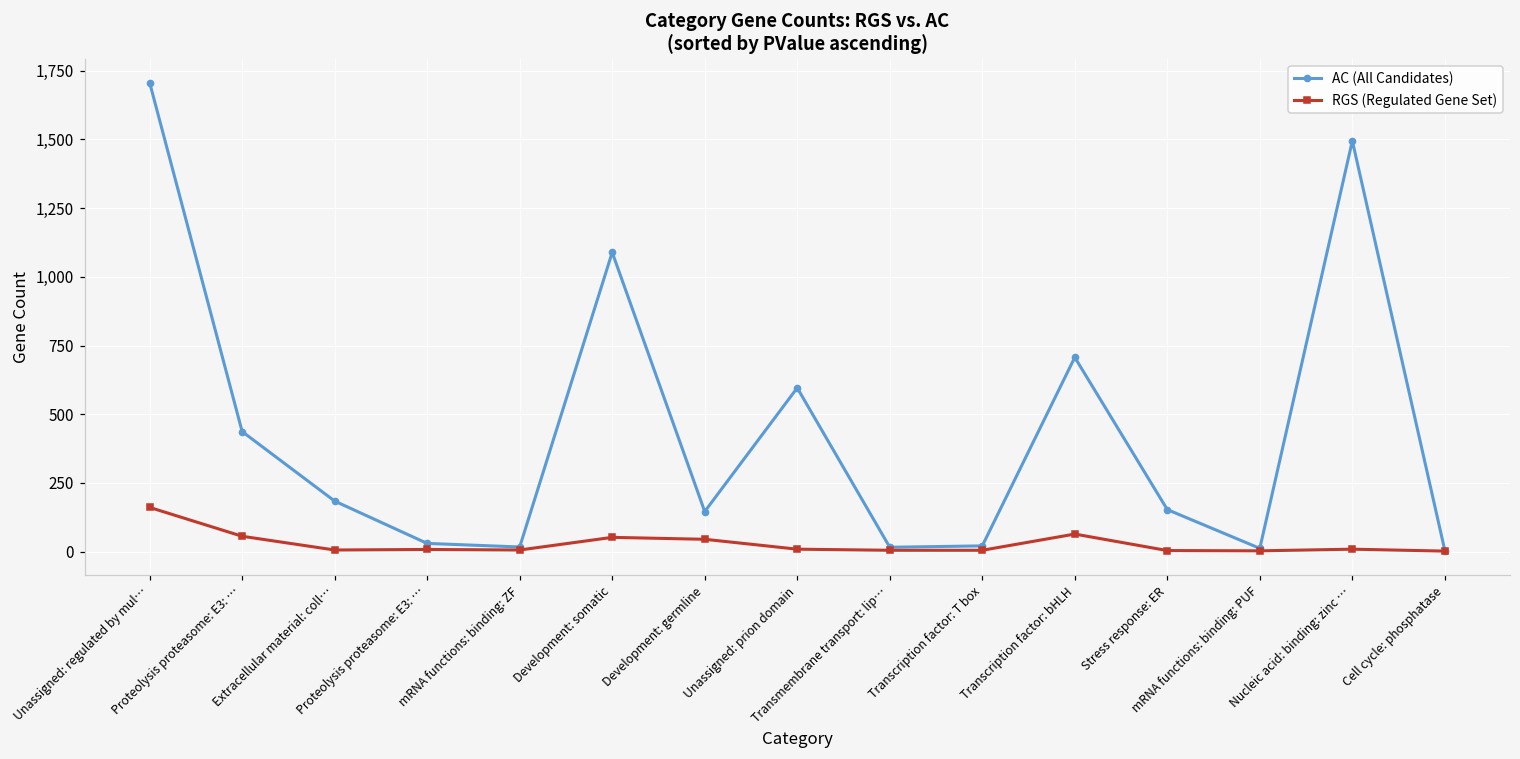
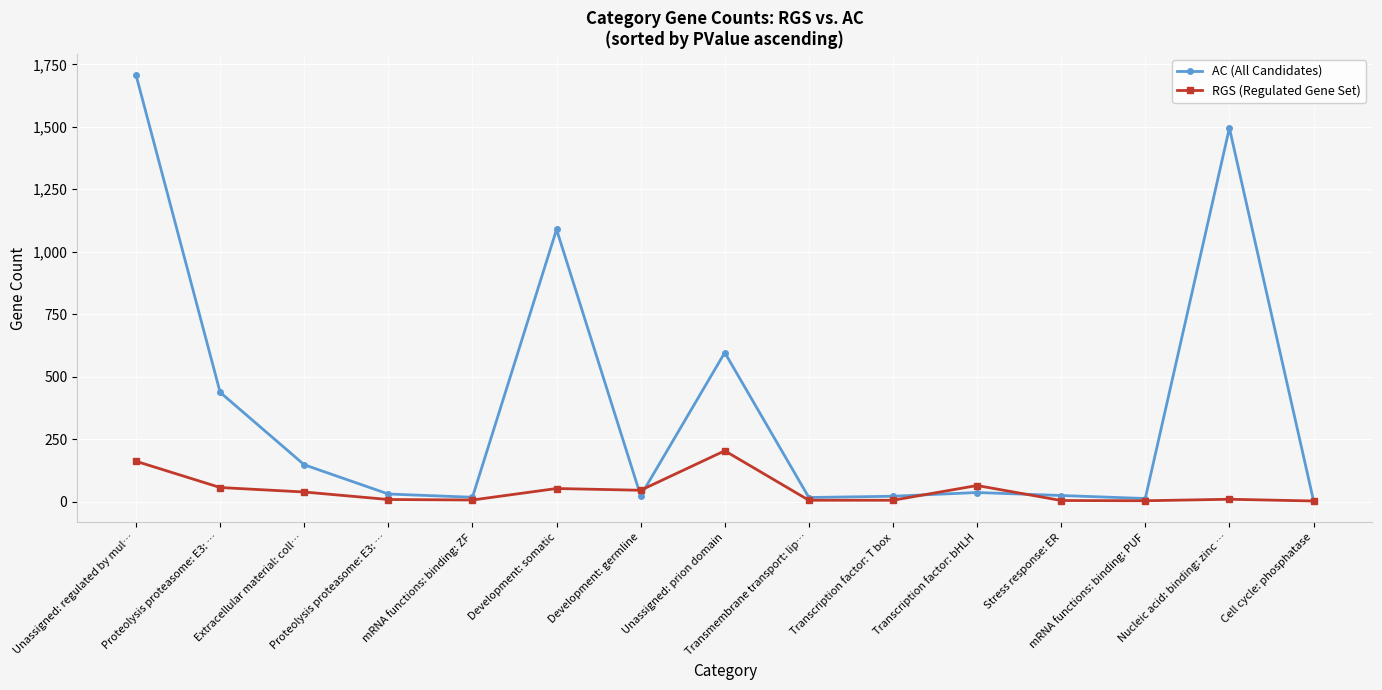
  {
    "AC (All Candidates)": {
      "Unassigned: regulated by mul…": "1,710",
-     "Extracellular material: coll…": "180",
+     "Extracellular material: coll…": "150",
      "mRNA functions: binding: ZF": "20",
      "Development: somatic": "1,090",
-     "Development: germline": "150",
+     "Development: germline": "20",
      "Unassigned: prion domain": "600",
      "Transmembrane transport: lip…": "20",
      "Transcription factor: T box": "20",
-     "Transcription factor: bHLH": "710",
-     "Stress response: ER": "150",
+     "Transcription factor: bHLH": "40",
+     "Stress response: ER": "20",
      "Nucleic acid: binding: zinc …": "1,500"
    },
    "RGS (Regulated Gene Set)": {
      "Unassigned: regulated by mul…": "160",
-     "Extracellular material: coll…": "10",
+     "Extracellular material: coll…": "40",
      "mRNA functions: binding: ZF": "10",
      "Development: somatic": "50",
      "Development: germline": "50",
-     "Unassigned: prion domain": "10",
+     "Unassigned: prion domain": "200",
      "Transmembrane transport: lip…": "10",
      "Transcription factor: T box": "10",
      "Transcription factor: bHLH": "60",
      "Stress response: ER": "0",
      "Nucleic acid: binding: zinc …": "10"
    }
  }
